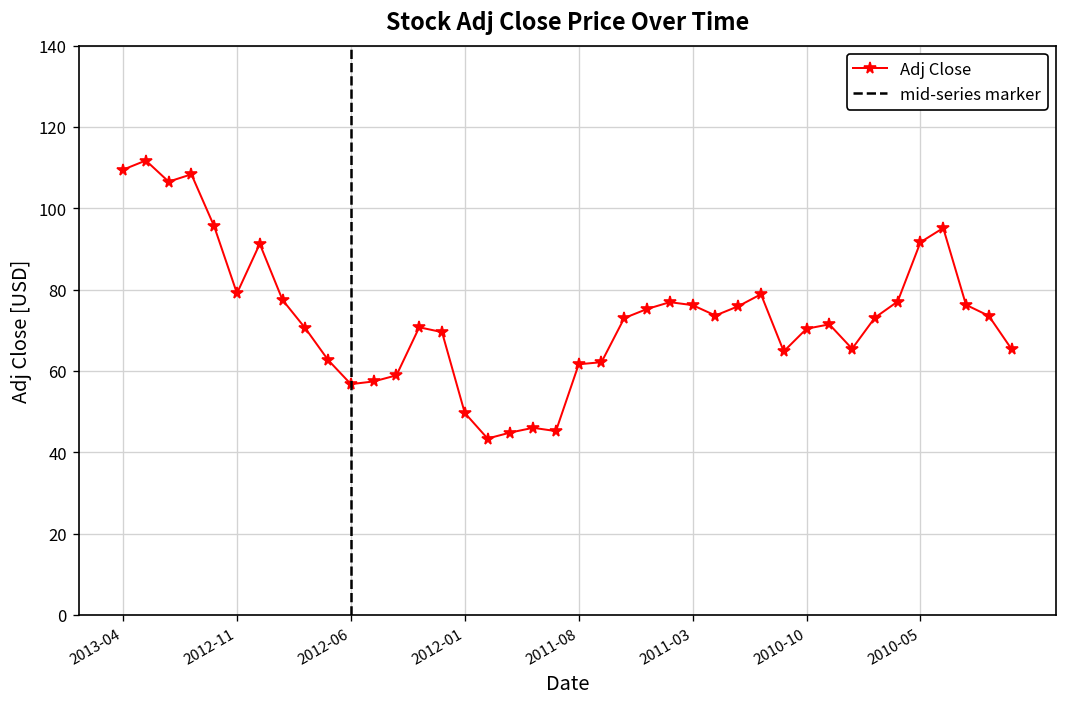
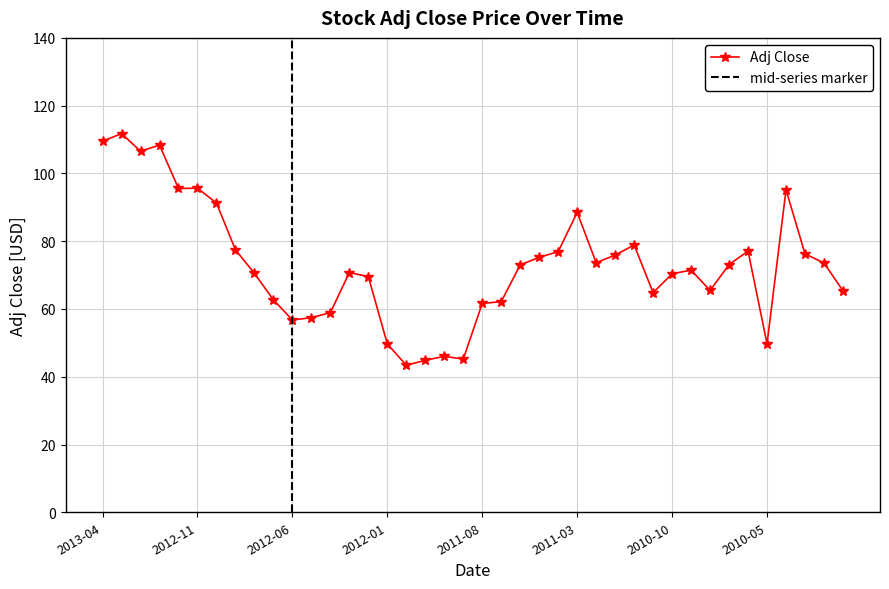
  {
    "2013-04": 110,
-   "2012-11": 79,
+   "2012-11": 96,
    "2012-06": 57,
    "2012-01": 50,
    "2011-08": 62,
-   "2011-03": 76,
+   "2011-03": 88,
    "2010-10": 70,
-   "2010-05": 92
+   "2010-05": 50
  }
